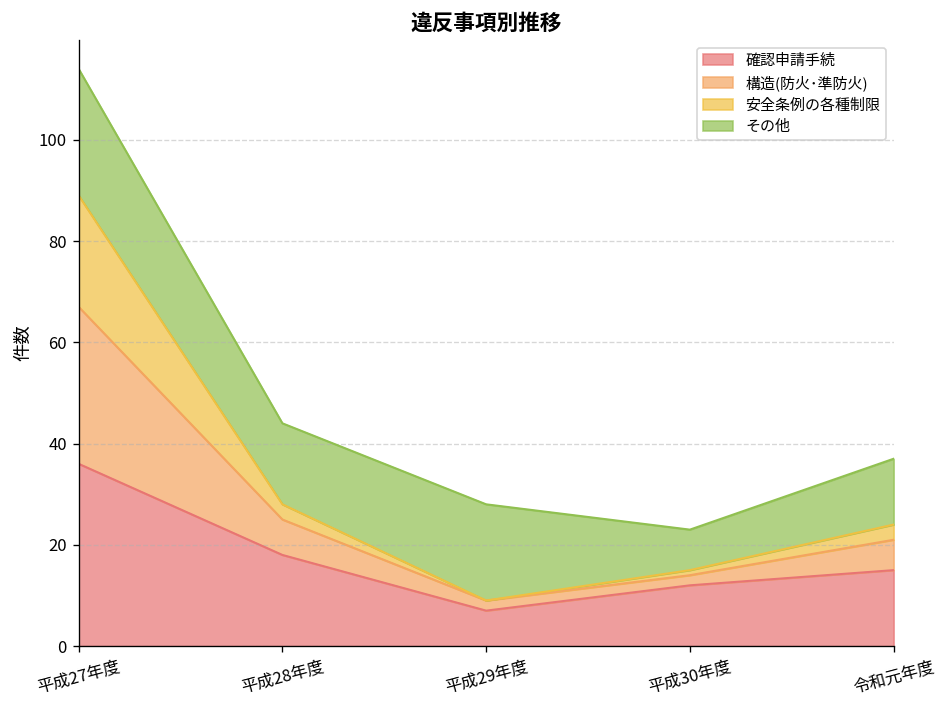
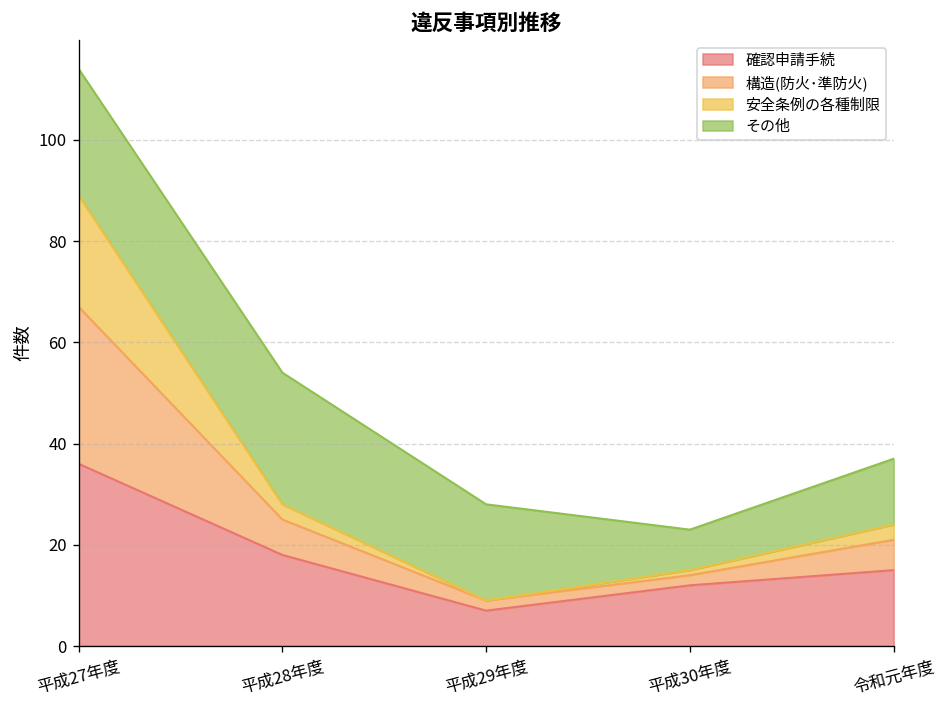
  {
    "その他": {
      "平成27年度": 25,
-     "平成28年度": 16,
+     "平成28年度": 26,
      "平成29年度": 19,
      "平成30年度": 8,
      "令和元年度": 13
    }
  }
